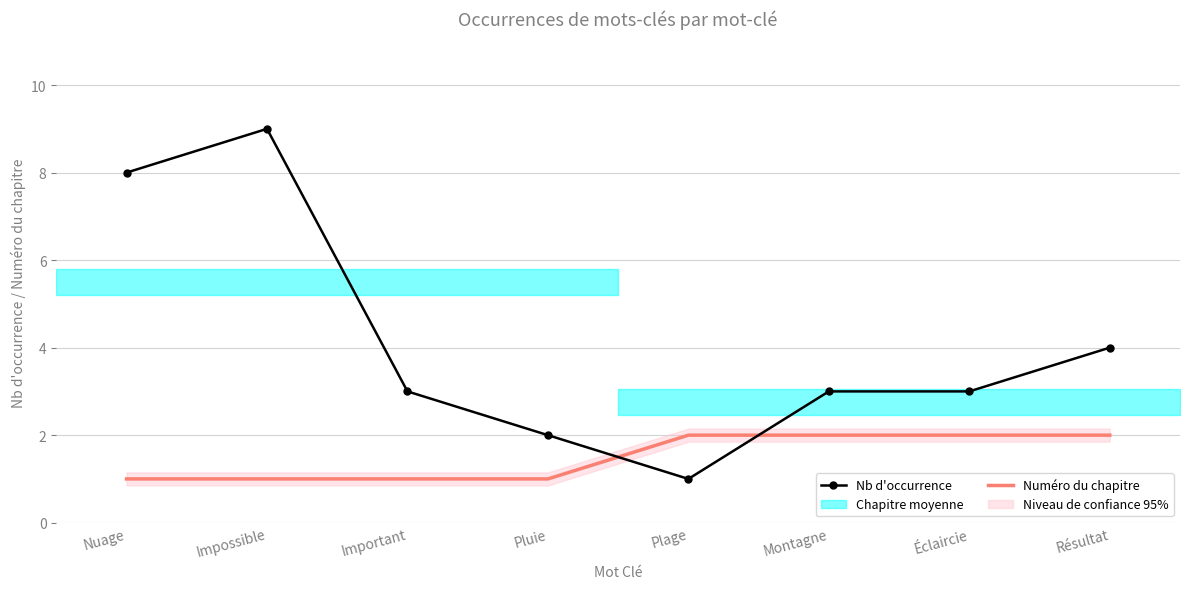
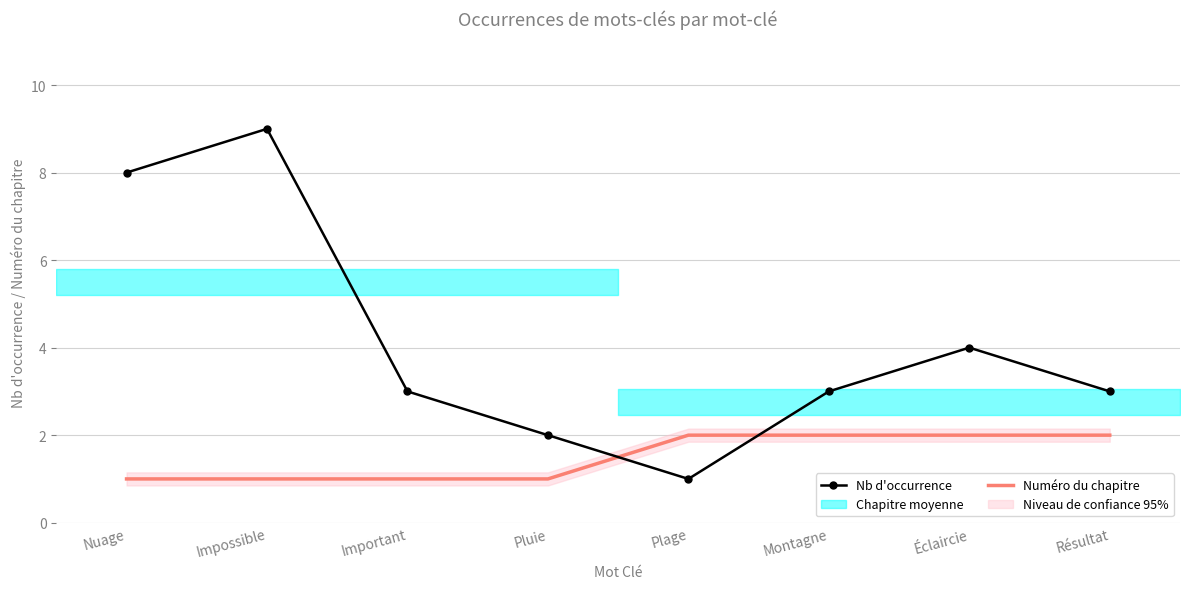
  {
    "Nb d'occurrence": {
      "Nuage": 8,
      "Impossible": 9,
      "Important": 3,
      "Pluie": 2,
      "Plage": 1,
      "Montagne": 3,
-     "Éclaircie": 3,
-     "Résultat": 4
+     "Éclaircie": 4,
+     "Résultat": 3
    },
    "Numéro du chapitre": {
      "Nuage": 1,
      "Impossible": 1,
      "Important": 1,
      "Pluie": 1,
      "Plage": 2,
      "Montagne": 2,
      "Éclaircie": 2,
      "Résultat": 2
    }
  }
